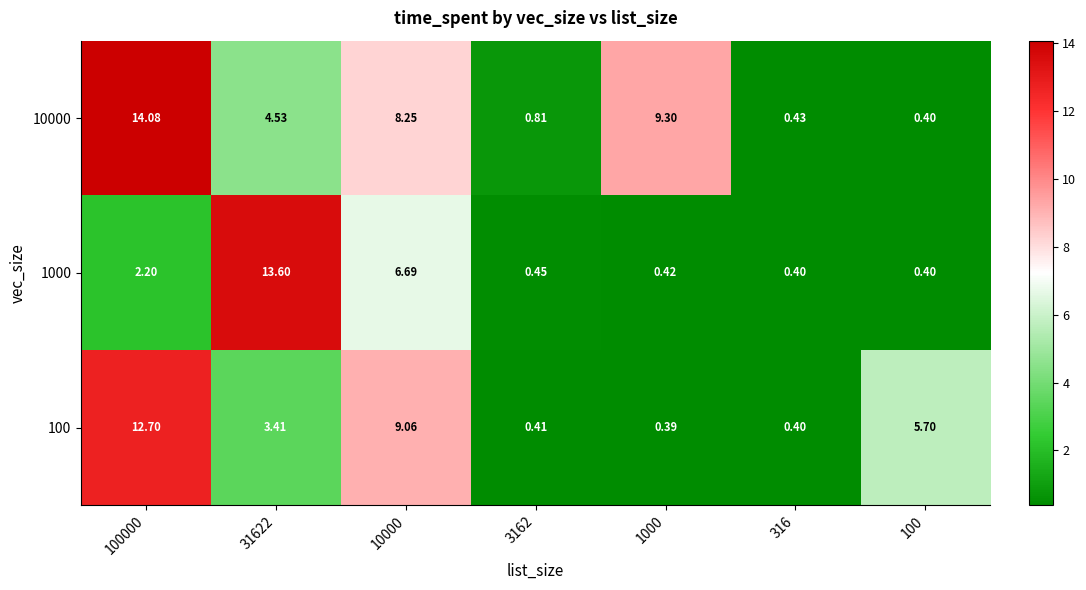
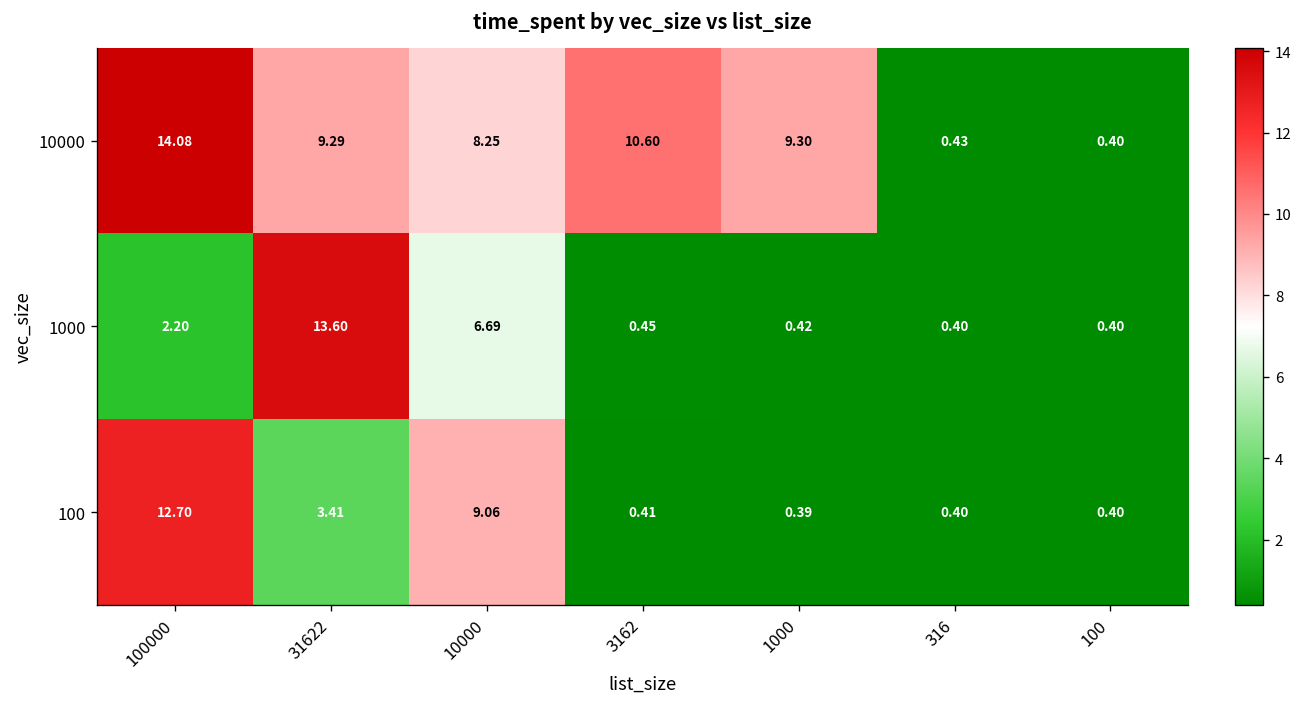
  {
    "10000": {
      "100000": 14.08,
-     "31622": 4.53,
+     "31622": 9.29,
      "10000": 8.25,
-     "3162": 0.81,
+     "3162": 10.60,
      "1000": 9.30,
      "316": 0.43,
      "100": 0.40
    },
    "1000": {
      "100000": 2.20,
      "31622": 13.60,
      "10000": 6.69,
      "3162": 0.45,
      "1000": 0.42,
      "316": 0.40,
      "100": 0.40
    },
    "100": {
      "100000": 12.70,
      "31622": 3.41,
      "10000": 9.06,
      "3162": 0.41,
      "1000": 0.39,
      "316": 0.40,
-     "100": 5.70
+     "100": 0.40
    }
  }
